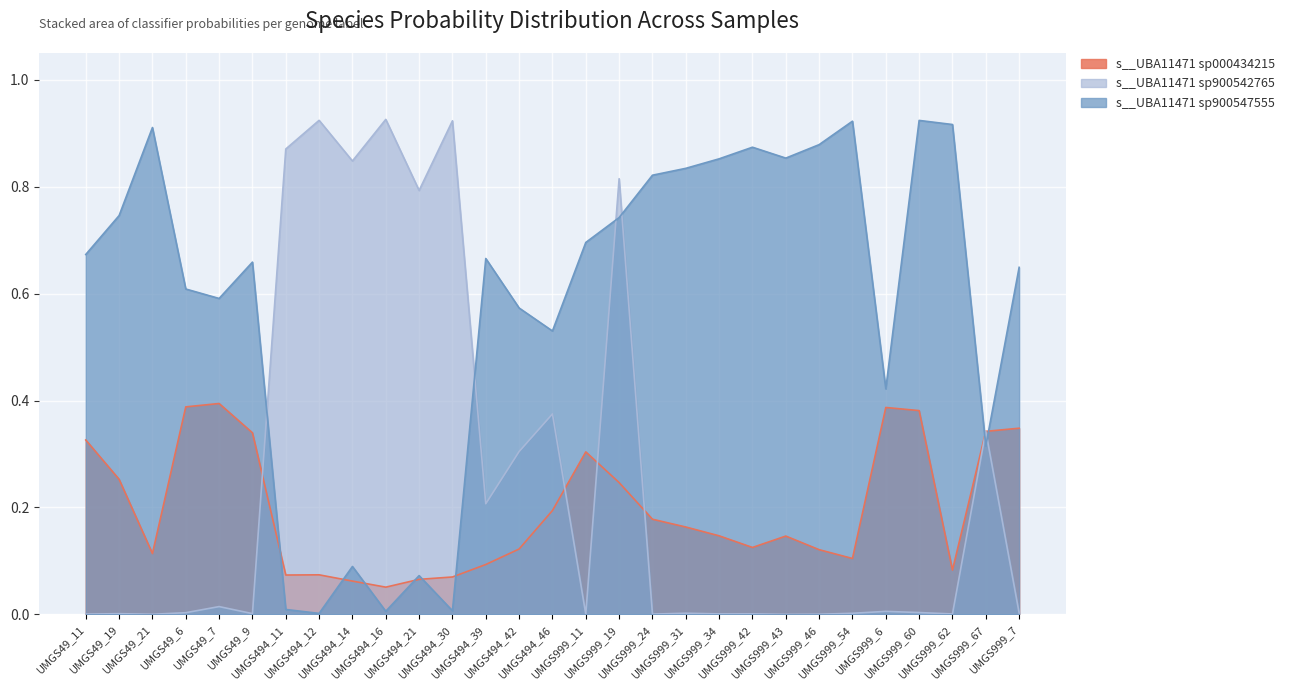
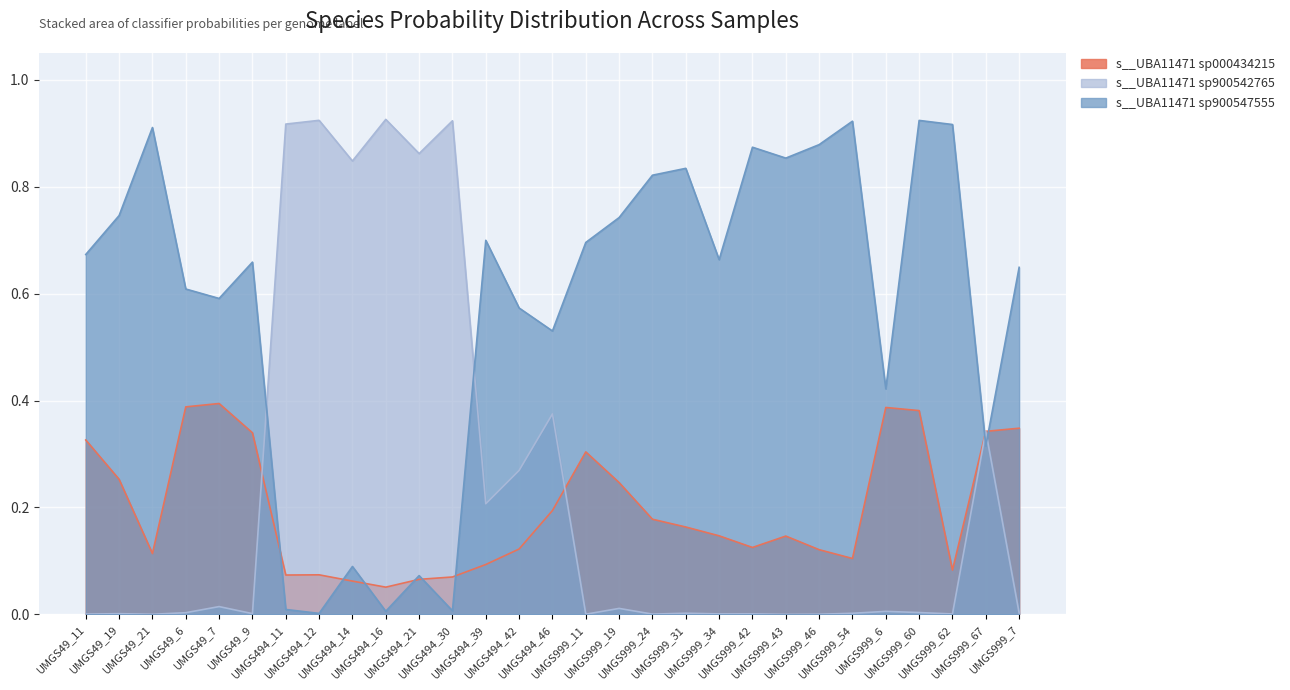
  {
    "s__UBA11471 sp000434215": {
      "UMGS49_11": 0.33,
      "UMGS49_19": 0.25,
      "UMGS49_21": 0.11,
      "UMGS49_6": 0.39,
      "UMGS49_7": 0.39,
      "UMGS49_9": 0.34,
      "UMGS494_11": 0.07,
      "UMGS494_12": 0.07,
      "UMGS494_14": 0.06,
      "UMGS494_16": 0.05,
      "UMGS494_21": 0.07,
      "UMGS494_30": 0.07,
      "UMGS494_39": 0.09,
      "UMGS494_42": 0.12,
      "UMGS494_46": 0.19,
      "UMGS999_11": 0.30,
      "UMGS999_19": 0.25,
      "UMGS999_24": 0.18,
      "UMGS999_31": 0.16,
      "UMGS999_34": 0.15,
      "UMGS999_42": 0.13,
      "UMGS999_43": 0.15,
      "UMGS999_46": 0.12,
      "UMGS999_54": 0.10,
      "UMGS999_6": 0.39,
      "UMGS999_60": 0.38,
      "UMGS999_62": 0.08,
      "UMGS999_7": 0.35
    },
    "s__UBA11471 sp900542765": {
      "UMGS49_11": 0.00,
      "UMGS49_19": 0.00,
      "UMGS49_21": 0.00,
      "UMGS49_6": 0.00,
      "UMGS49_7": 0.01,
      "UMGS49_9": 0.00,
-     "UMGS494_11": 0.87,
+     "UMGS494_11": 0.92,
      "UMGS494_12": 0.92,
      "UMGS494_14": 0.85,
      "UMGS494_16": 0.93,
-     "UMGS494_21": 0.79,
+     "UMGS494_21": 0.86,
      "UMGS494_30": 0.92,
      "UMGS494_39": 0.21,
-     "UMGS494_42": 0.30,
+     "UMGS494_42": 0.27,
      "UMGS494_46": 0.37,
      "UMGS999_11": 0.00,
-     "UMGS999_19": 0.81,
+     "UMGS999_19": 0.01,
      "UMGS999_24": 0.00,
      "UMGS999_31": 0.00,
      "UMGS999_34": 0.00,
      "UMGS999_42": 0.00,
      "UMGS999_43": 0.00,
      "UMGS999_46": 0.00,
      "UMGS999_54": 0.00,
      "UMGS999_6": 0.01,
      "UMGS999_60": 0.00,
      "UMGS999_62": 0.00,
      "UMGS999_7": 0.00
    },
    "s__UBA11471 sp900547555": {
      "UMGS49_11": 0.67,
      "UMGS49_19": 0.75,
      "UMGS49_21": 0.91,
      "UMGS49_6": 0.61,
      "UMGS49_7": 0.59,
      "UMGS49_9": 0.66,
      "UMGS494_11": 0.01,
      "UMGS494_12": 0.00,
      "UMGS494_14": 0.09,
      "UMGS494_16": 0.01,
      "UMGS494_21": 0.07,
      "UMGS494_30": 0.01,
-     "UMGS494_39": 0.67,
+     "UMGS494_39": 0.70,
      "UMGS494_42": 0.57,
      "UMGS494_46": 0.53,
      "UMGS999_11": 0.70,
      "UMGS999_19": 0.74,
      "UMGS999_24": 0.82,
      "UMGS999_31": 0.83,
-     "UMGS999_34": 0.85,
+     "UMGS999_34": 0.66,
      "UMGS999_42": 0.87,
      "UMGS999_43": 0.85,
      "UMGS999_46": 0.88,
      "UMGS999_54": 0.92,
      "UMGS999_6": 0.42,
      "UMGS999_60": 0.92,
      "UMGS999_62": 0.92,
      "UMGS999_67": 0.32,
      "UMGS999_7": 0.65
    }
  }
